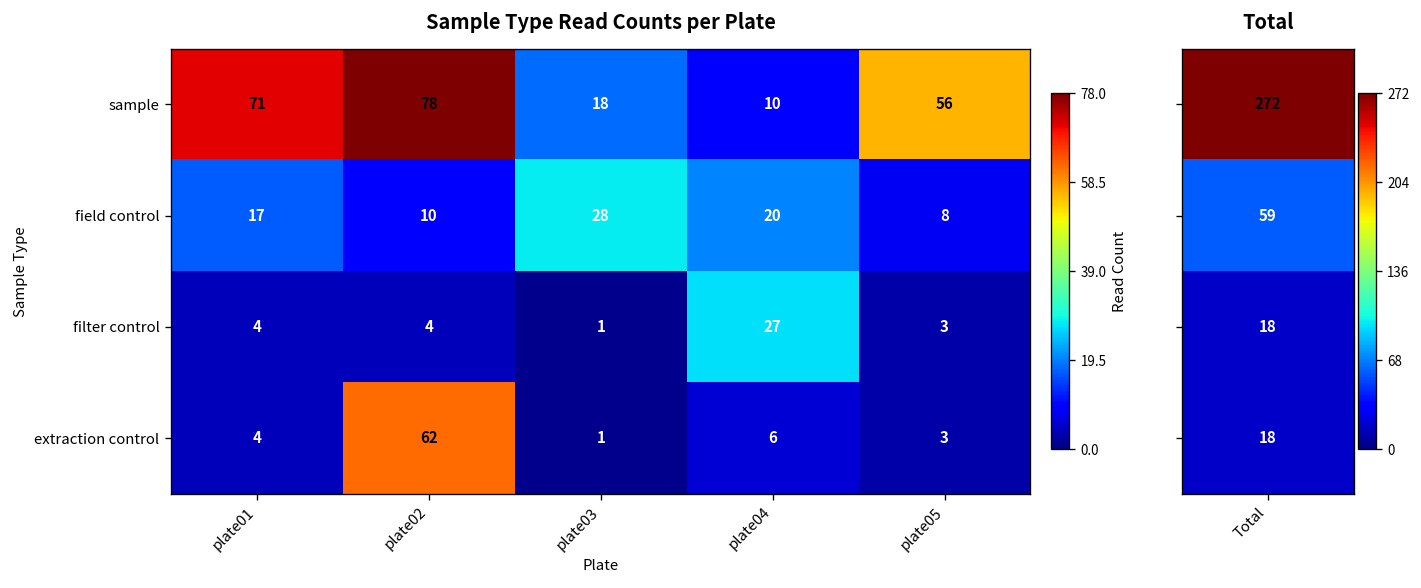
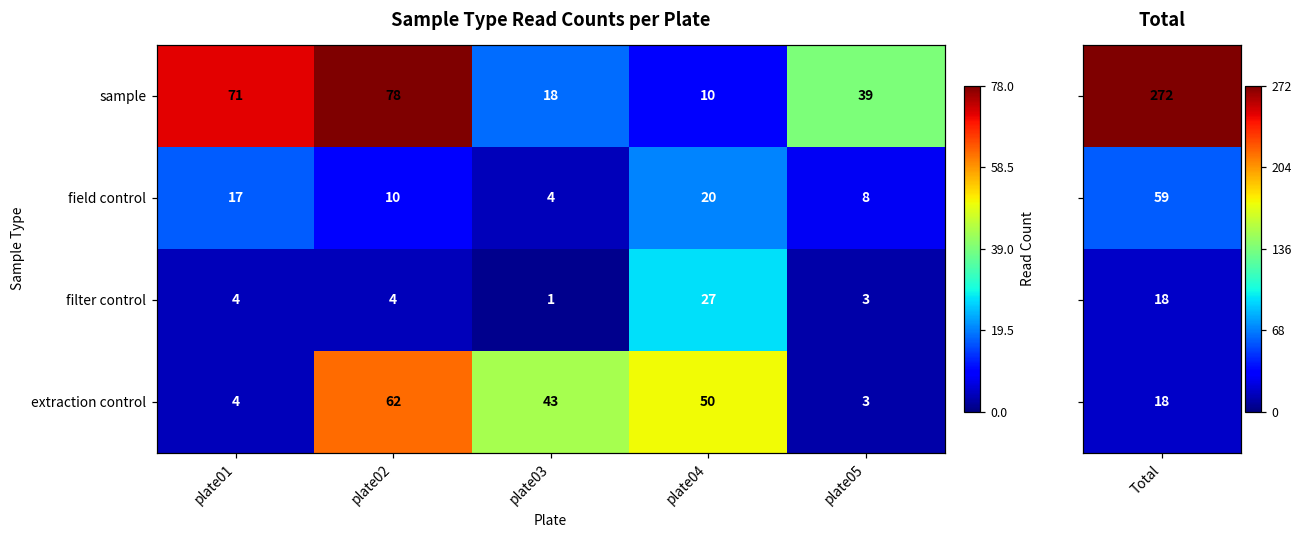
  {
    "Sample Type Read Counts per Plate": {
      "sample": {
        "plate01": 71,
        "plate02": 78,
        "plate03": 18,
        "plate04": 10,
-       "plate05": 56
+       "plate05": 39
      },
      "field control": {
        "plate01": 17,
        "plate02": 10,
-       "plate03": 28,
+       "plate03": 4,
        "plate04": 20,
        "plate05": 8
      },
      "filter control": {
        "plate01": 4,
        "plate02": 4,
        "plate03": 1,
        "plate04": 27,
        "plate05": 3
      },
      "extraction control": {
        "plate01": 4,
        "plate02": 62,
-       "plate03": 1,
-       "plate04": 6,
+       "plate03": 43,
+       "plate04": 50,
        "plate05": 3
      }
    }
  }
